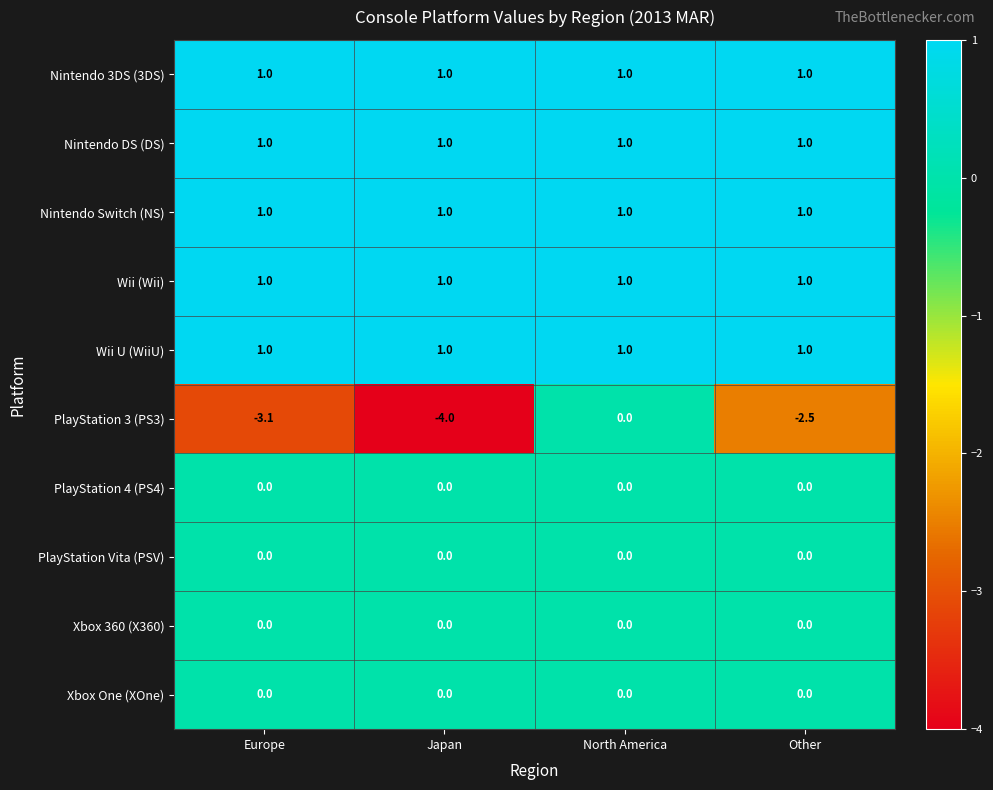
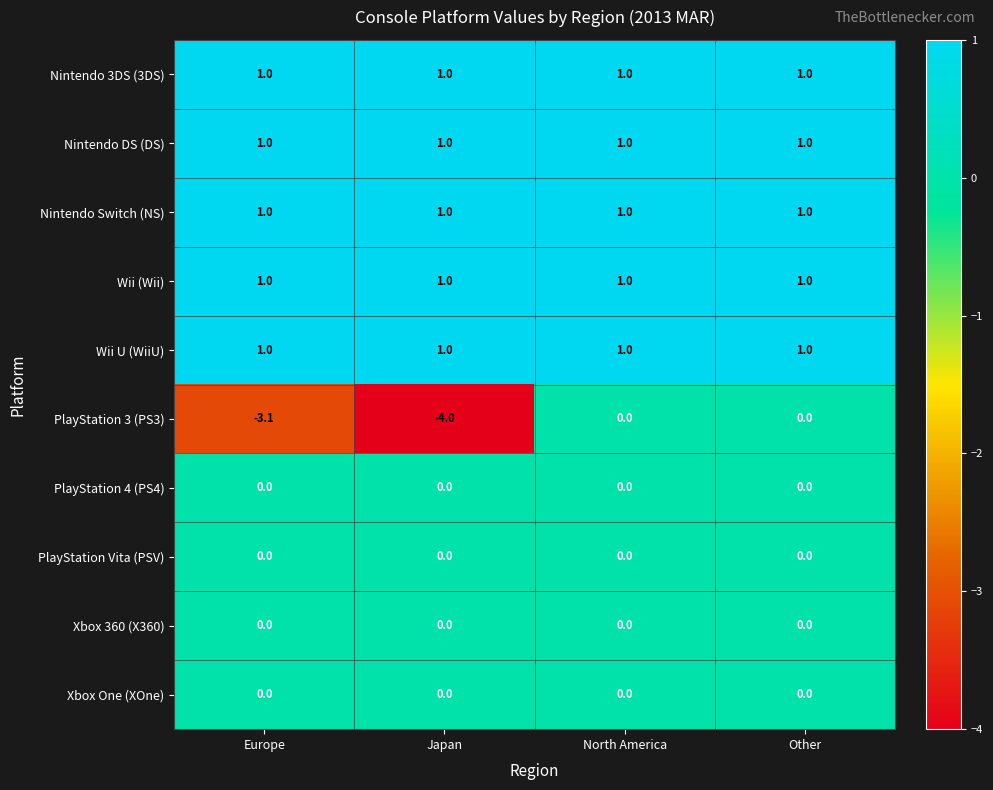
  {
    "Nintendo 3DS (3DS)": {
      "Europe": 1.0,
      "Japan": 1.0,
      "North America": 1.0,
      "Other": 1.0
    },
    "Nintendo DS (DS)": {
      "Europe": 1.0,
      "Japan": 1.0,
      "North America": 1.0,
      "Other": 1.0
    },
    "Nintendo Switch (NS)": {
      "Europe": 1.0,
      "Japan": 1.0,
      "North America": 1.0,
      "Other": 1.0
    },
    "Wii (Wii)": {
      "Europe": 1.0,
      "Japan": 1.0,
      "North America": 1.0,
      "Other": 1.0
    },
    "Wii U (WiiU)": {
      "Europe": 1.0,
      "Japan": 1.0,
      "North America": 1.0,
      "Other": 1.0
    },
    "PlayStation 3 (PS3)": {
      "Europe": -3.1,
      "Japan": -4.0,
      "North America": 0.0,
-     "Other": -2.5
+     "Other": 0.0
    },
    "PlayStation 4 (PS4)": {
      "Europe": 0.0,
      "Japan": 0.0,
      "North America": 0.0,
      "Other": 0.0
    },
    "PlayStation Vita (PSV)": {
      "Europe": 0.0,
      "Japan": 0.0,
      "North America": 0.0,
      "Other": 0.0
    },
    "Xbox 360 (X360)": {
      "Europe": 0.0,
      "Japan": 0.0,
      "North America": 0.0,
      "Other": 0.0
    },
    "Xbox One (XOne)": {
      "Europe": 0.0,
      "Japan": 0.0,
      "North America": 0.0,
      "Other": 0.0
    }
  }
